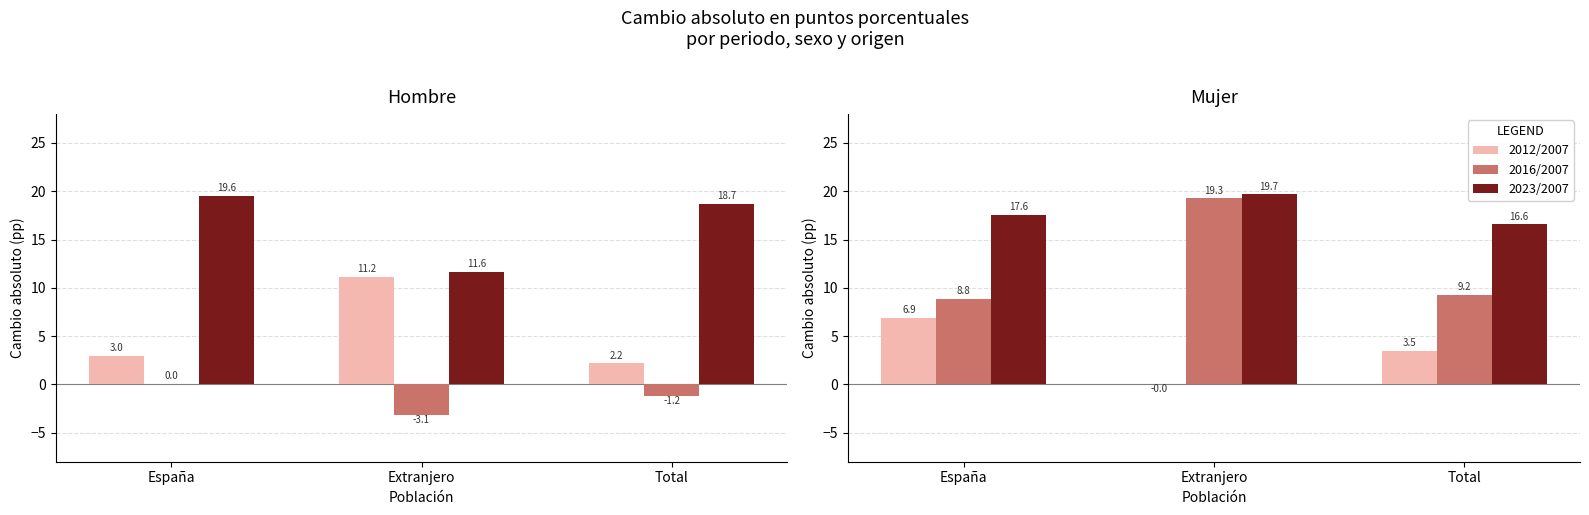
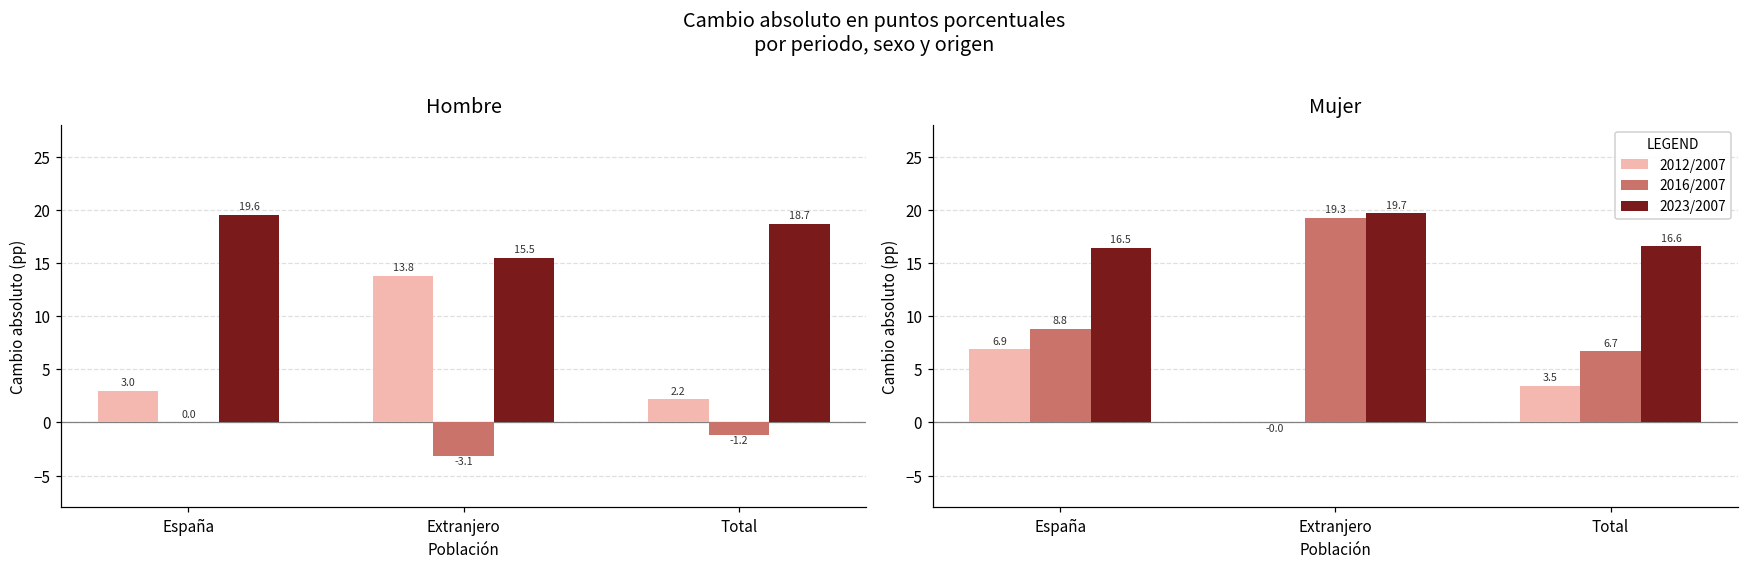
  {
    "Hombre": {
      "2012/2007": {
        "España": 3.0,
-       "Extranjero": 11.2,
+       "Extranjero": 13.8,
        "Total": 2.2
      },
      "2016/2007": {
        "España": 0.0,
        "Extranjero": -3.1,
        "Total": -1.2
      },
      "2023/2007": {
        "España": 19.6,
-       "Extranjero": 11.6,
+       "Extranjero": 15.5,
        "Total": 18.7
      }
    },
    "Mujer": {
      "2012/2007": {
        "España": 6.9,
        "Extranjero": -0.0,
        "Total": 3.5
      },
      "2016/2007": {
        "España": 8.8,
        "Extranjero": 19.3,
-       "Total": 9.2
+       "Total": 6.7
      },
      "2023/2007": {
-       "España": 17.6,
+       "España": 16.5,
        "Extranjero": 19.7,
        "Total": 16.6
      }
    }
  }
